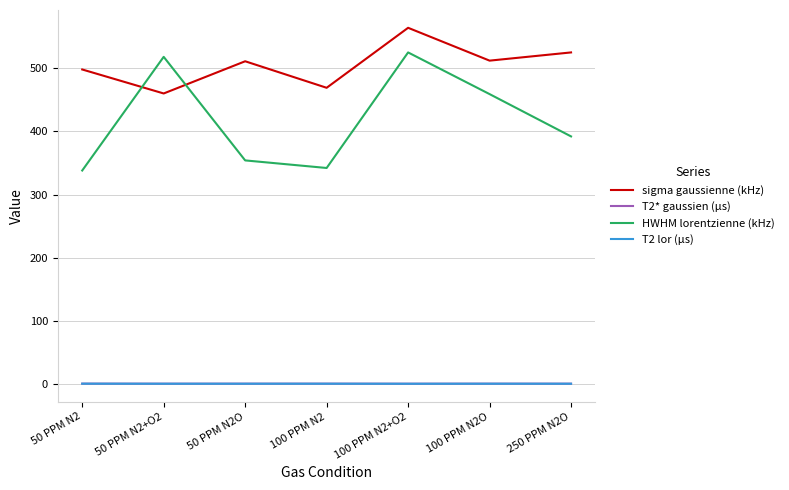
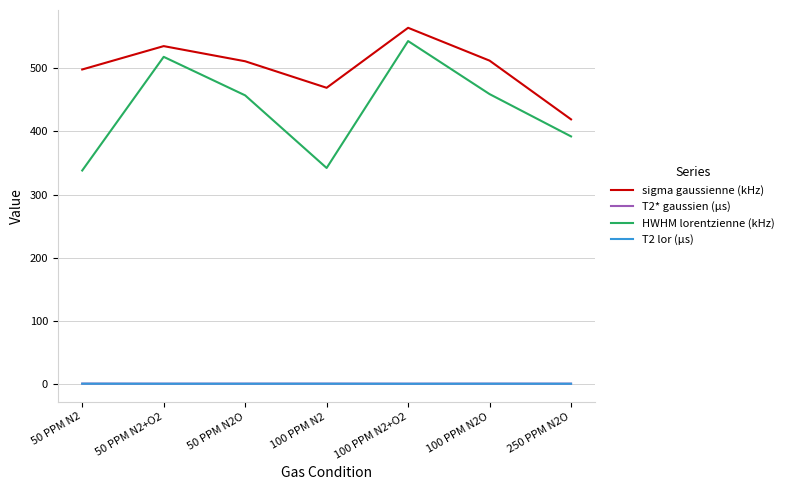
  {
    "sigma gaussienne (kHz)": {
      "50 PPM N2": 500,
-     "50 PPM N2+O2": 460,
+     "50 PPM N2+O2": 540,
      "50 PPM N2O": 510,
      "100 PPM N2": 470,
      "100 PPM N2+O2": 560,
      "100 PPM N2O": 510,
-     "250 PPM N2O": 530
+     "250 PPM N2O": 420
    },
    "T2 lor (µs)": {
      "50 PPM N2": 0,
      "50 PPM N2+O2": 0,
      "50 PPM N2O": 0,
      "100 PPM N2": 0,
      "100 PPM N2+O2": 0,
      "100 PPM N2O": 0,
      "250 PPM N2O": 0
    },
    "HWHM lorentzienne (kHz)": {
      "50 PPM N2": 340,
      "50 PPM N2+O2": 520,
-     "50 PPM N2O": 350,
+     "50 PPM N2O": 460,
      "100 PPM N2": 340,
-     "100 PPM N2+O2": 530,
+     "100 PPM N2+O2": 540,
      "100 PPM N2O": 460,
      "250 PPM N2O": 390
    }
  }
